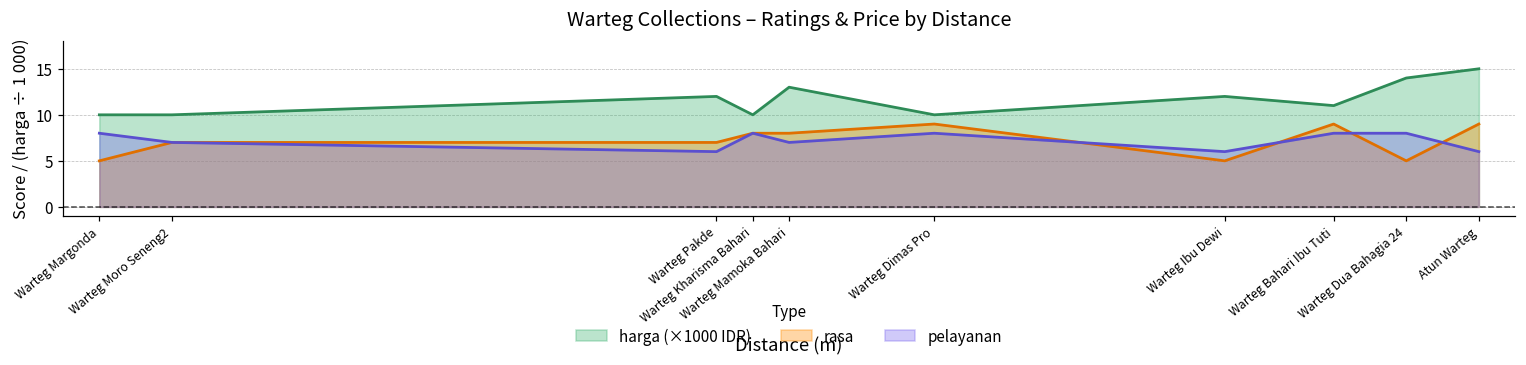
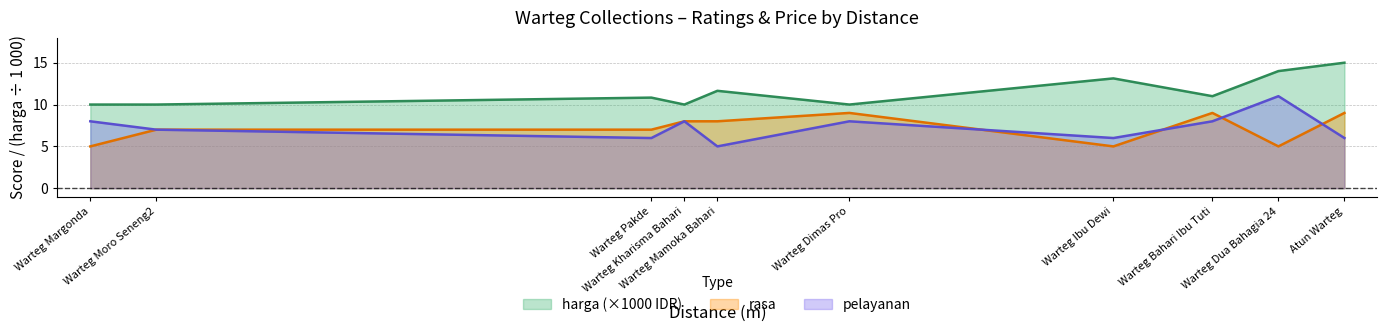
  {
    "harga (×1000 IDR)": {
      "Warteg Margonda": 10,
      "Warteg Moro Seneng2": 10,
-     "Warteg Pakde": 12,
+     "Warteg Pakde": 11,
      "Warteg Kharisma Bahari": 10,
-     "Warteg Mamoka Bahari": 13,
+     "Warteg Mamoka Bahari": 12,
      "Warteg Dimas Pro": 10,
-     "Warteg Ibu Dewi": 12,
+     "Warteg Ibu Dewi": 13,
      "Warteg Bahari Ibu Tuti": 11,
      "Warteg Dua Bahagia 24": 14,
      "Atun Warteg": 15
    },
    "rasa": {
      "Warteg Margonda": 5,
      "Warteg Pakde": 7,
      "Warteg Mamoka Bahari": 8,
      "Warteg Dimas Pro": 9,
      "Warteg Ibu Dewi": 5,
      "Warteg Bahari Ibu Tuti": 9,
      "Warteg Dua Bahagia 24": 5,
      "Atun Warteg": 9
    },
    "pelayanan": {
      "Warteg Margonda": 8,
      "Warteg Pakde": 6,
-     "Warteg Mamoka Bahari": 7,
+     "Warteg Mamoka Bahari": 5,
      "Warteg Dimas Pro": 8,
      "Warteg Ibu Dewi": 6,
      "Warteg Bahari Ibu Tuti": 8,
-     "Warteg Dua Bahagia 24": 8,
+     "Warteg Dua Bahagia 24": 11,
      "Atun Warteg": 6
    }
  }
